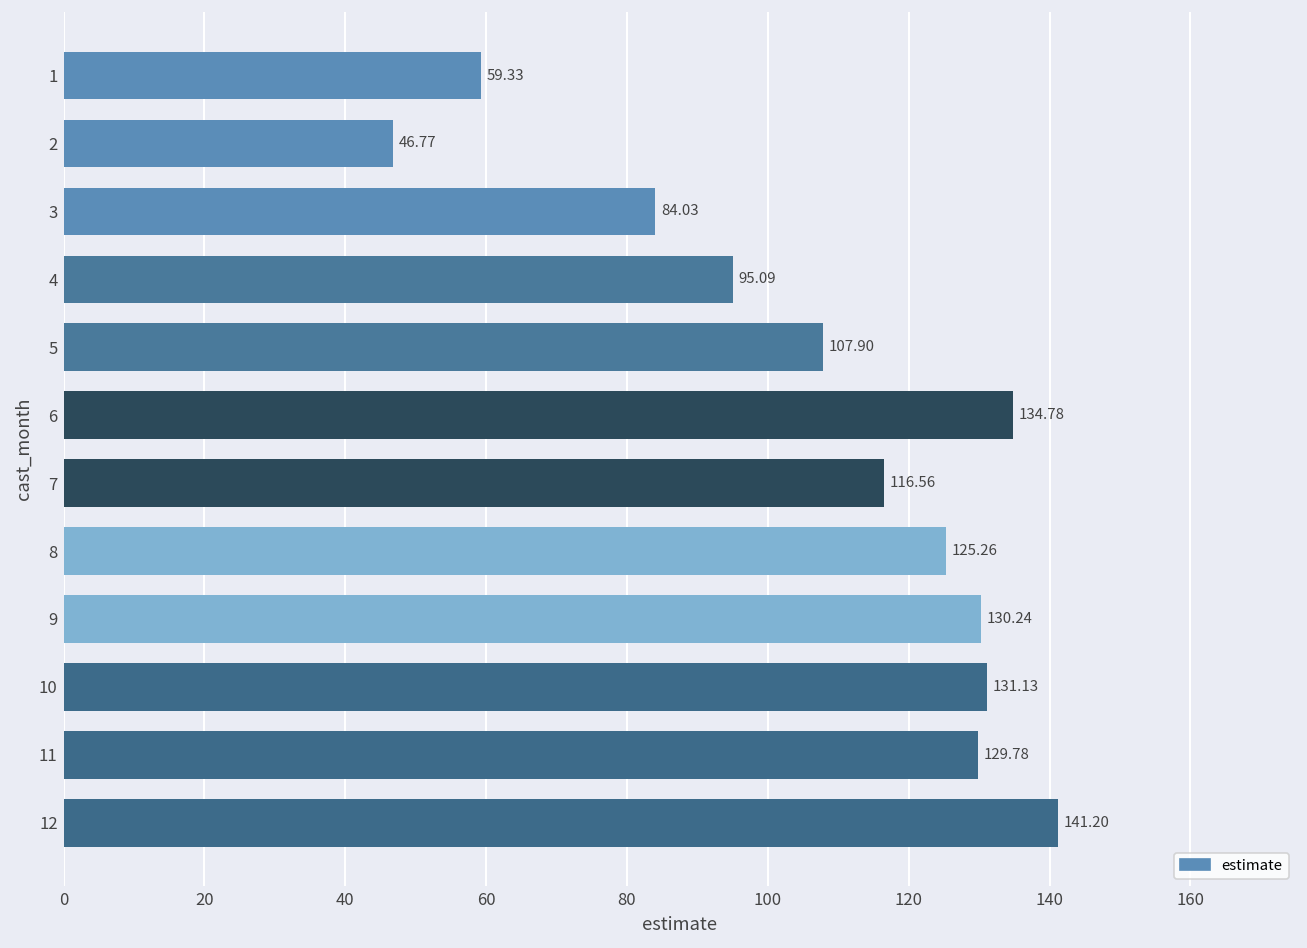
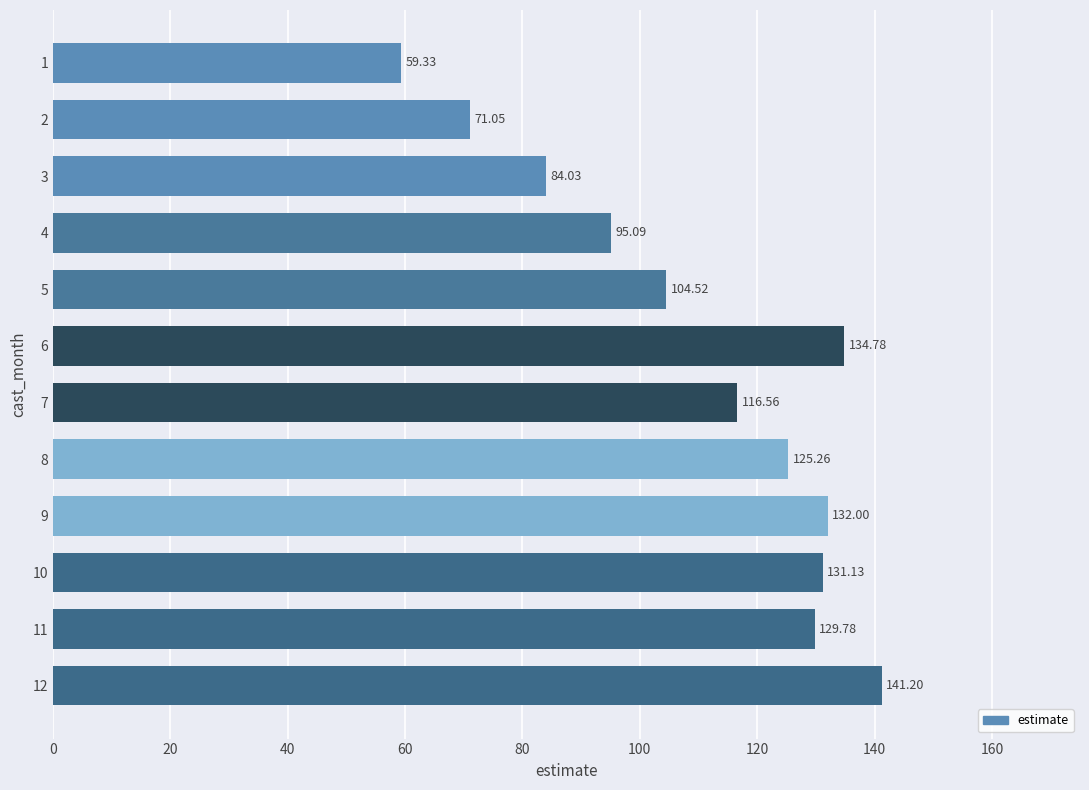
  {
    "1": 59.33,
-   "2": 46.77,
+   "2": 71.05,
    "3": 84.03,
    "4": 95.09,
-   "5": 107.90,
+   "5": 104.52,
    "6": 134.78,
    "7": 116.56,
    "8": 125.26,
-   "9": 130.24,
+   "9": 132.00,
    "10": 131.13,
    "11": 129.78,
    "12": 141.20
  }
